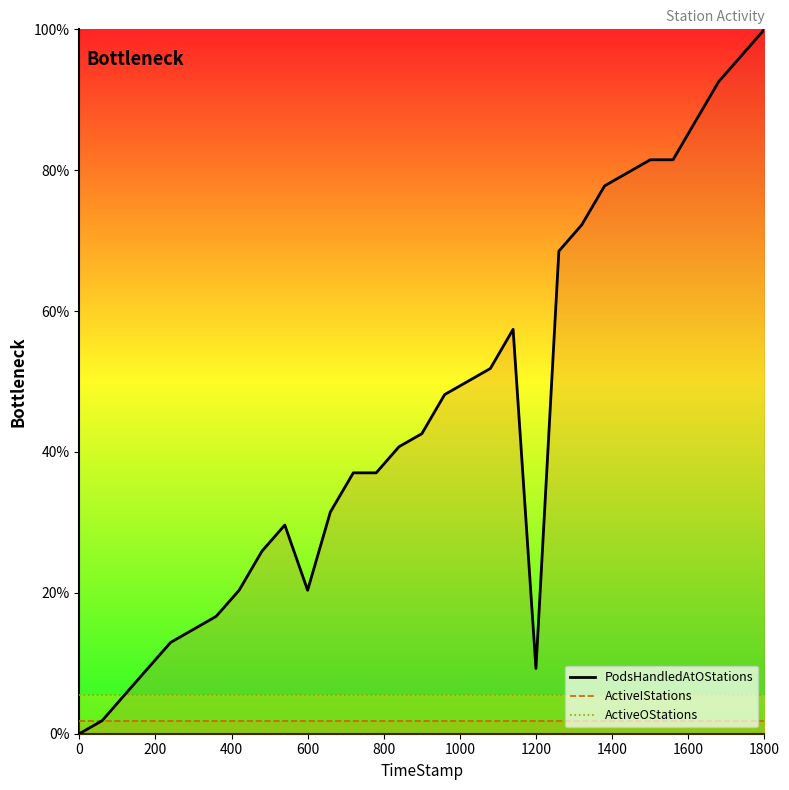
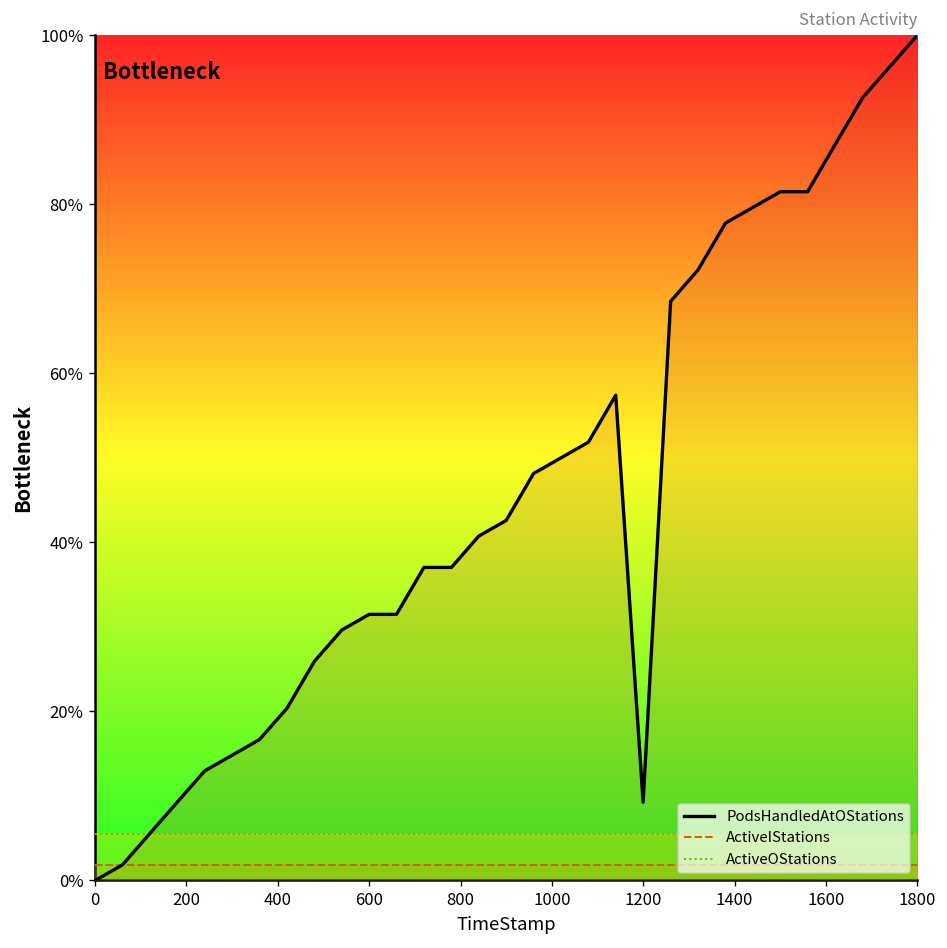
  {
    "PodsHandledAtOStations": {
      "0": "0%",
-     "600": "20%",
+     "600": "31%",
      "1200": "9%",
      "1800": "100%"
    },
    "ActiveIStations": {
      "0": "2%",
      "600": "2%",
      "1200": "2%",
      "1800": "2%"
    },
    "ActiveOStations": {
      "0": "6%",
      "600": "6%",
      "1200": "6%",
      "1800": "6%"
    }
  }
